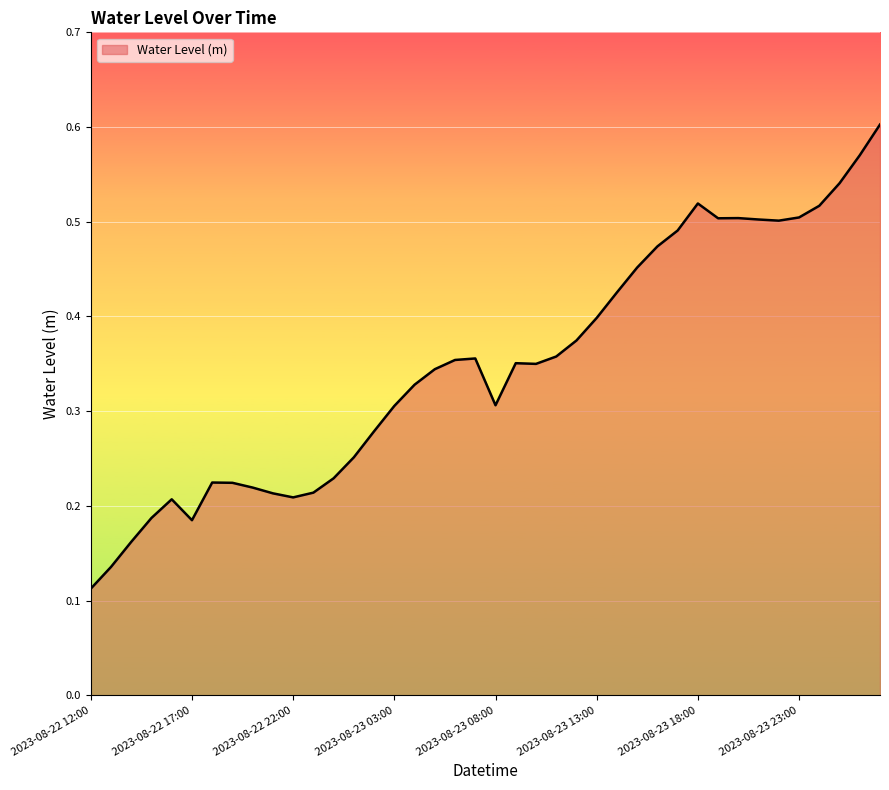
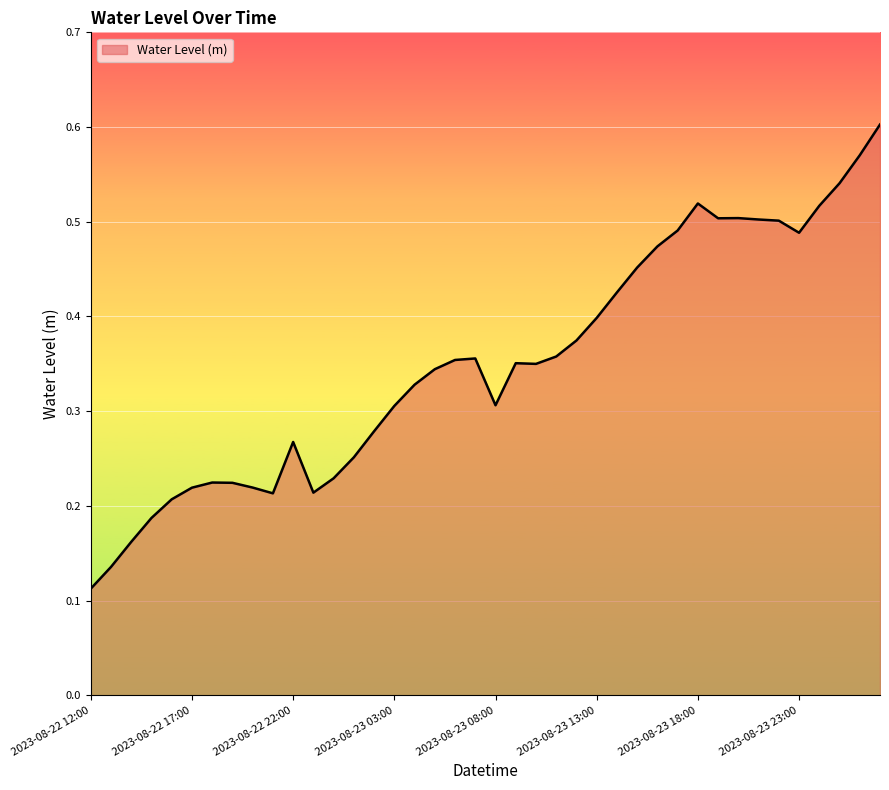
  {
    "2023-08-22 12:00": 0.11,
-   "2023-08-22 17:00": 0.18,
-   "2023-08-22 22:00": 0.21,
+   "2023-08-22 17:00": 0.22,
+   "2023-08-22 22:00": 0.27,
    "2023-08-23 03:00": 0.31,
    "2023-08-23 08:00": 0.31,
    "2023-08-23 13:00": 0.40,
    "2023-08-23 18:00": 0.52,
-   "2023-08-23 23:00": 0.50
+   "2023-08-23 23:00": 0.49
  }
